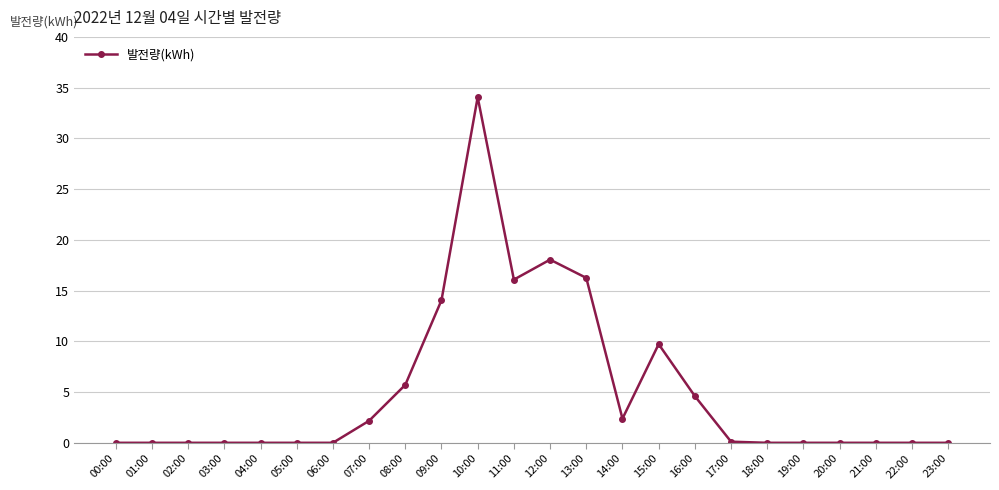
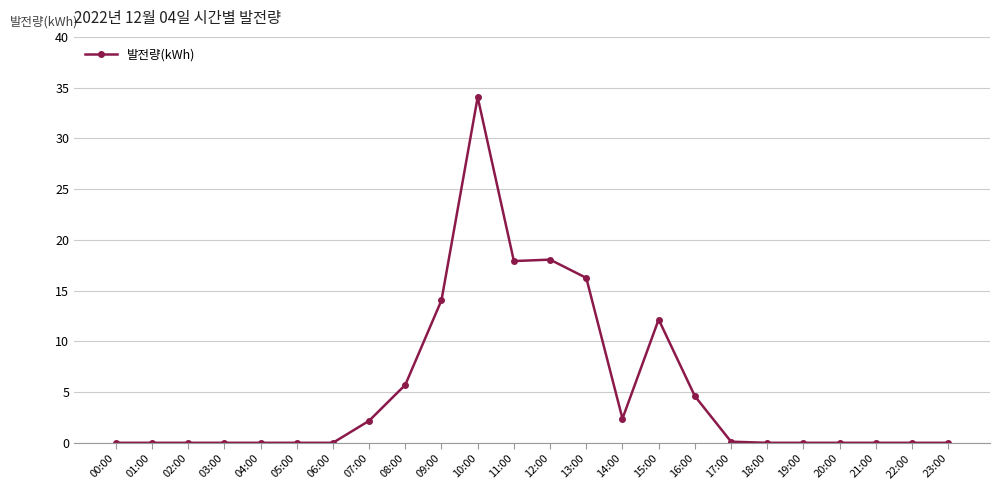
  {
    "00:00": 0.0,
    "01:00": 0.0,
    "02:00": 0.0,
    "03:00": 0.0,
    "04:00": 0.0,
    "05:00": 0.0,
    "06:00": 0.0,
    "07:00": 2.2,
    "08:00": 5.7,
    "09:00": 14.1,
    "10:00": 34.1,
-   "11:00": 16.1,
+   "11:00": 17.9,
    "12:00": 18.1,
    "13:00": 16.3,
    "14:00": 2.4,
-   "15:00": 9.7,
+   "15:00": 12.2,
    "16:00": 4.6,
    "17:00": 0.1,
    "18:00": 0.0,
    "19:00": 0.0,
    "20:00": 0.0,
    "21:00": 0.0,
    "22:00": 0.0,
    "23:00": 0.0
  }
